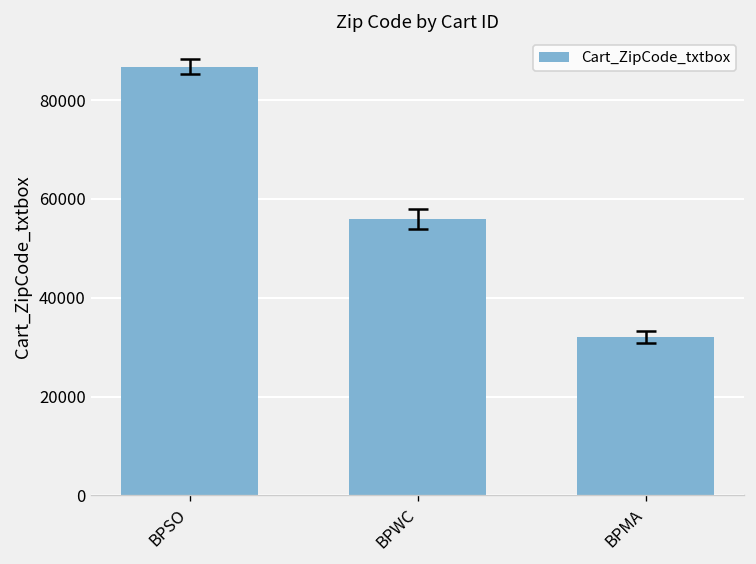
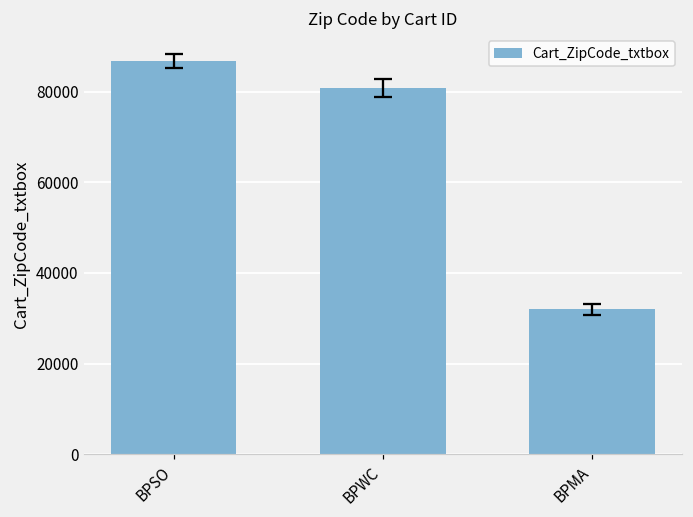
  {
    "Cart_ZipCode_txtbox": {
      "BPSO": 87000,
-     "BPWC": 56000,
+     "BPWC": 81000,
      "BPMA": 32000
    }
  }
